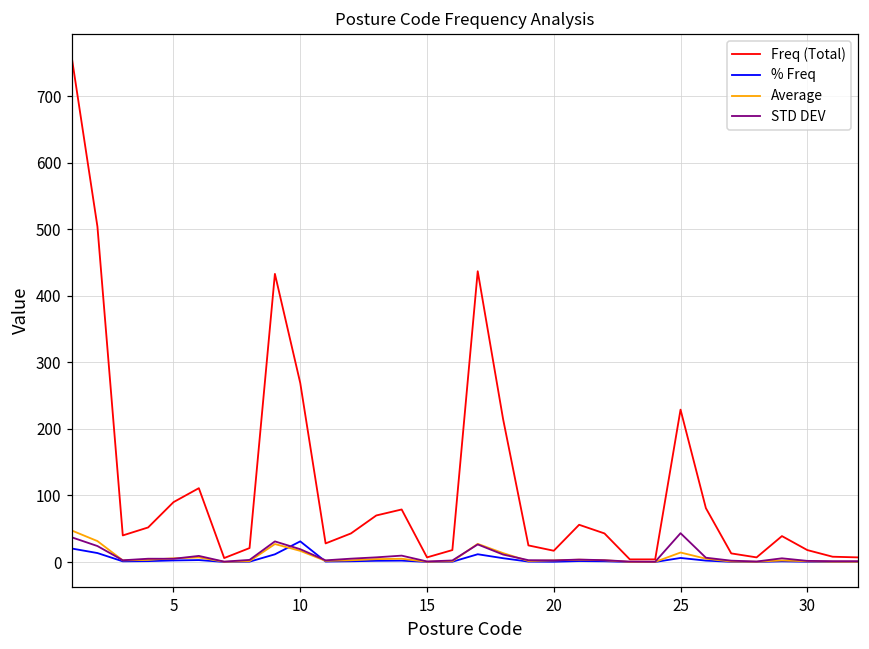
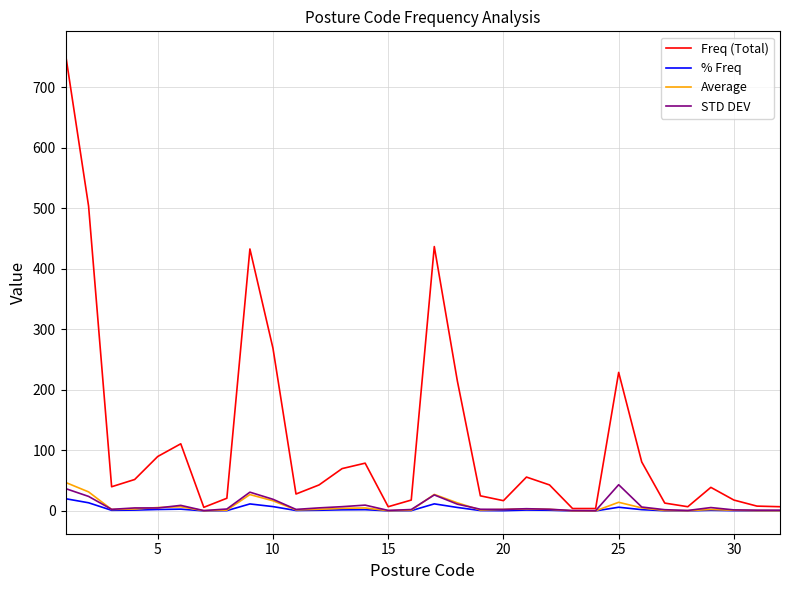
  {
    "Freq (Total)": {
      "5": 90,
      "10": 270,
      "15": 10,
      "20": 20,
      "25": 230,
      "30": 20
    },
    "% Freq": {
-     "10": 30,
+     "10": 10,
      "25": 10
    },
    "Average": {
      "25": 10
    },
    "STD DEV": {
      "25": 40
    }
  }
